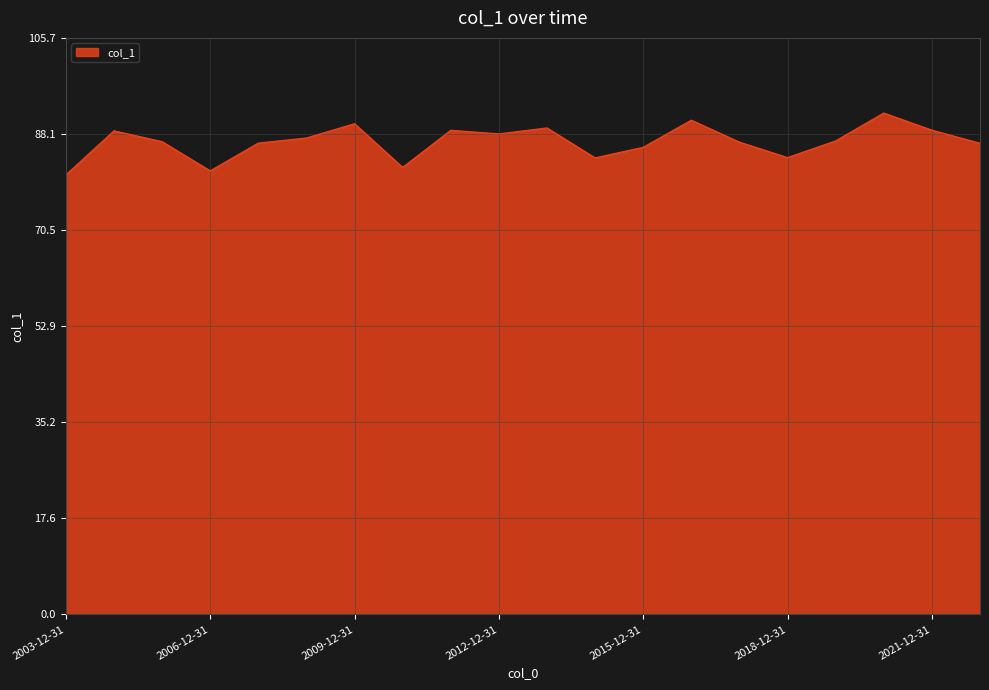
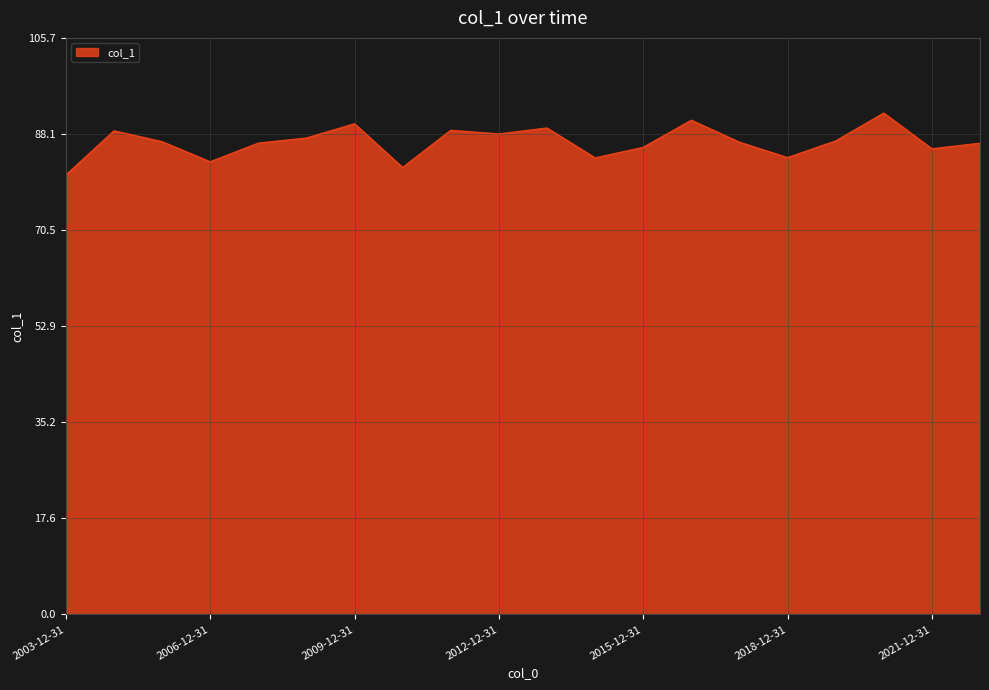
  {
    "2003-12-31": 81,
-   "2006-12-31": 81,
+   "2006-12-31": 83,
    "2009-12-31": 90,
    "2012-12-31": 88,
    "2015-12-31": 86,
    "2018-12-31": 84,
-   "2021-12-31": 89
+   "2021-12-31": 85
  }
